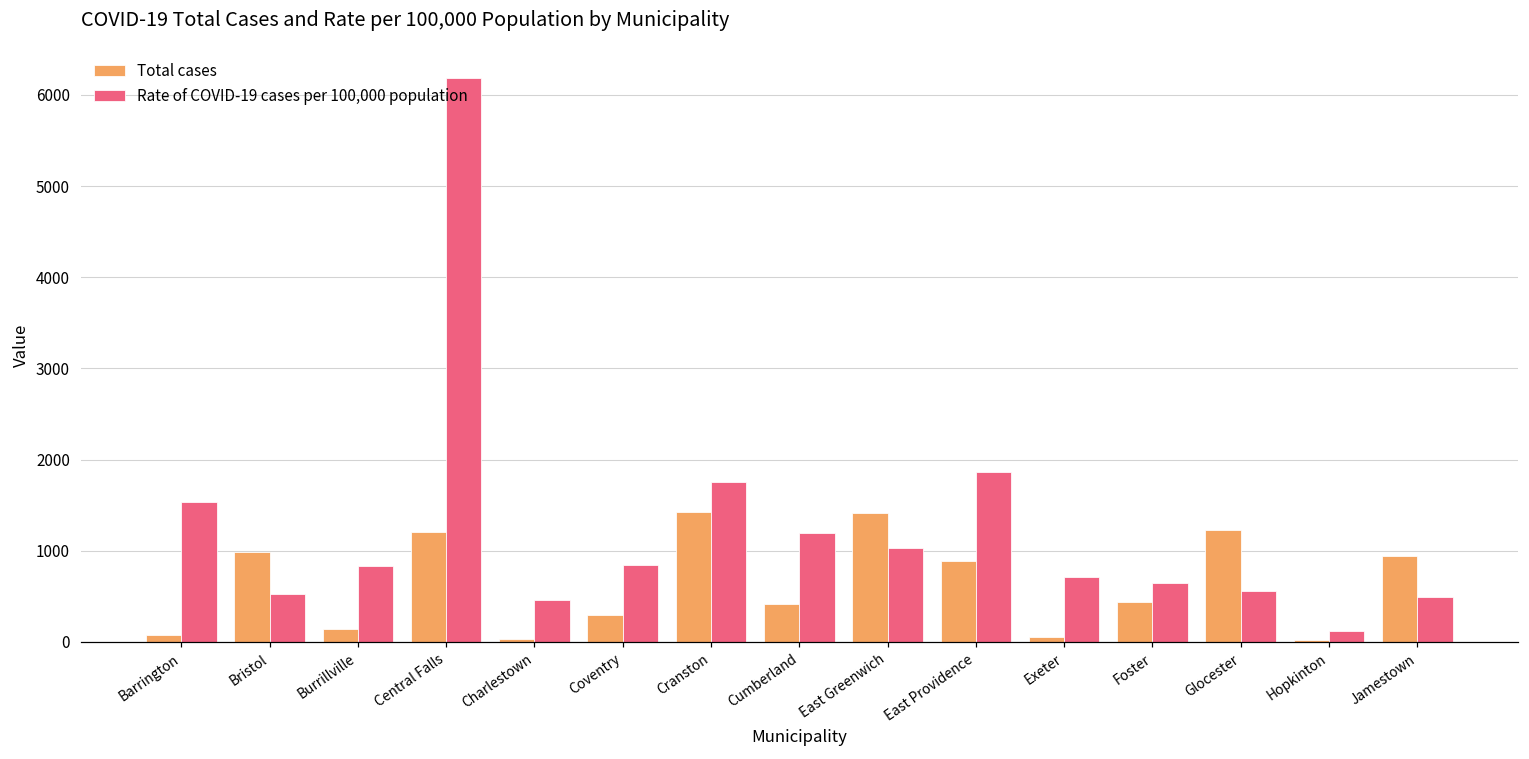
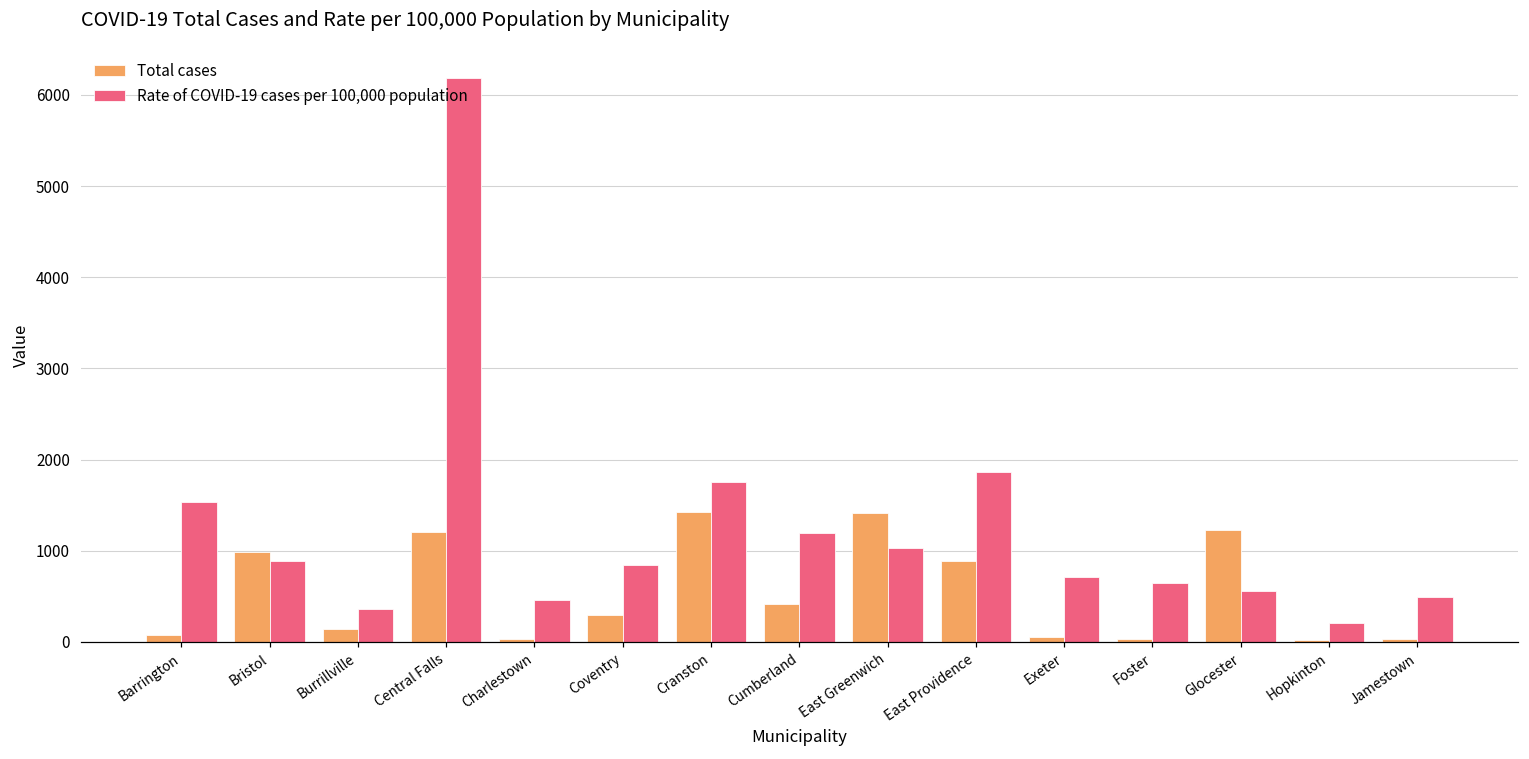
  {
    "Total cases": {
      "Barrington": 100,
      "Bristol": 1000,
      "Burrillville": 100,
      "Central Falls": 1200,
      "Charlestown": 0,
      "Coventry": 300,
      "Cranston": 1400,
      "Cumberland": 400,
      "East Greenwich": 1400,
      "East Providence": 900,
      "Exeter": 0,
-     "Foster": 400,
+     "Foster": 0,
      "Glocester": 1200,
-     "Jamestown": 900
+     "Jamestown": 0
    },
    "Rate of COVID-19 cases per 100,000 population": {
      "Barrington": 1500,
-     "Bristol": 500,
-     "Burrillville": 800,
+     "Bristol": 900,
+     "Burrillville": 400,
      "Central Falls": 6200,
      "Charlestown": 500,
      "Coventry": 800,
      "Cranston": 1800,
      "Cumberland": 1200,
      "East Greenwich": 1000,
      "East Providence": 1900,
      "Exeter": 700,
      "Foster": 600,
      "Glocester": 600,
-     "Hopkinton": 100,
+     "Hopkinton": 200,
      "Jamestown": 500
    }
  }
